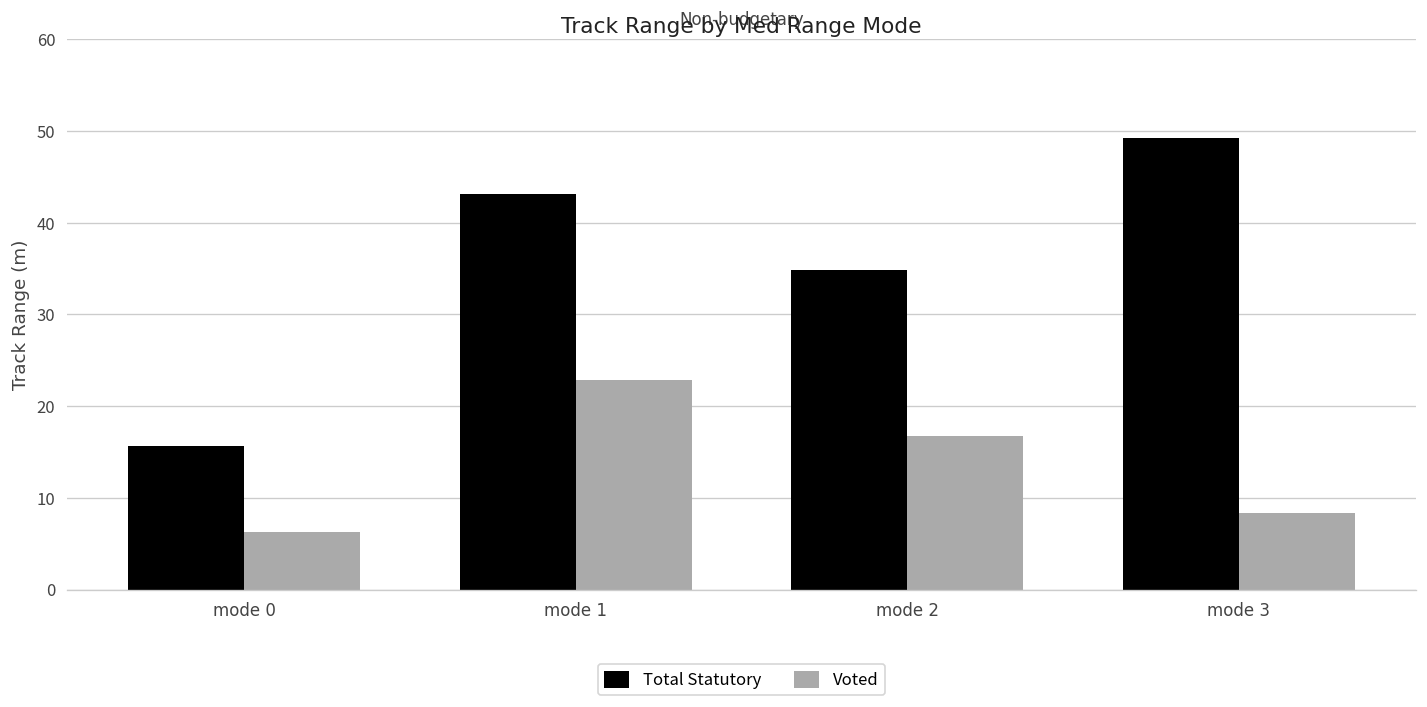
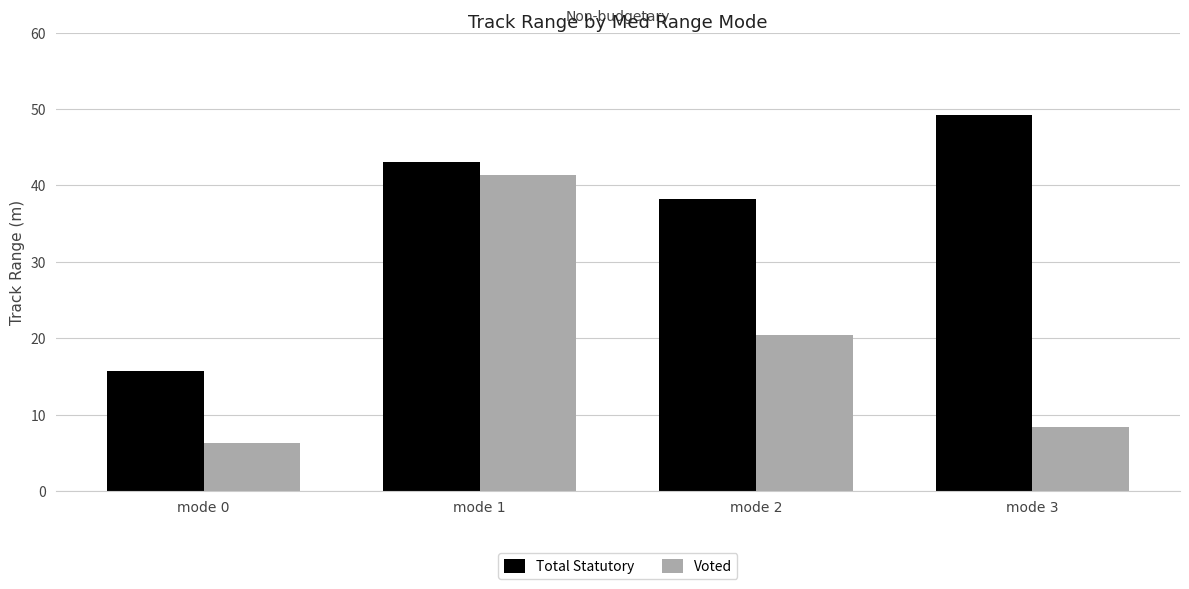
  {
    "Total Statutory": {
      "mode 0": 16,
      "mode 1": 43,
-     "mode 2": 35,
+     "mode 2": 38,
      "mode 3": 49
    },
    "Voted": {
      "mode 0": 6,
-     "mode 1": 23,
-     "mode 2": 17,
+     "mode 1": 41,
+     "mode 2": 20,
      "mode 3": 8
    }
  }
